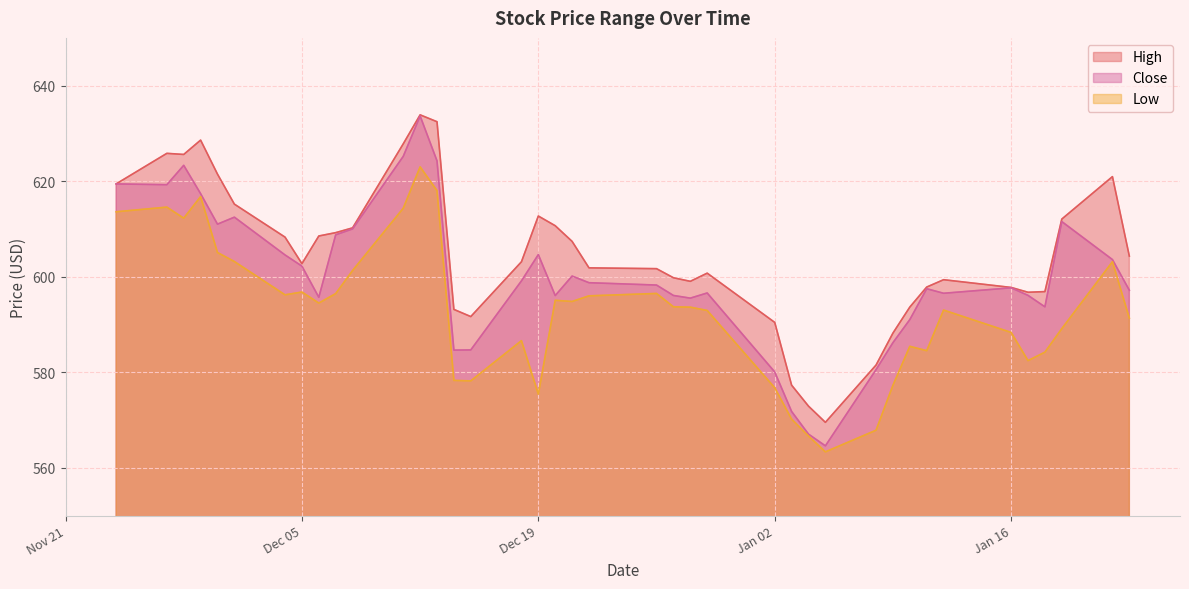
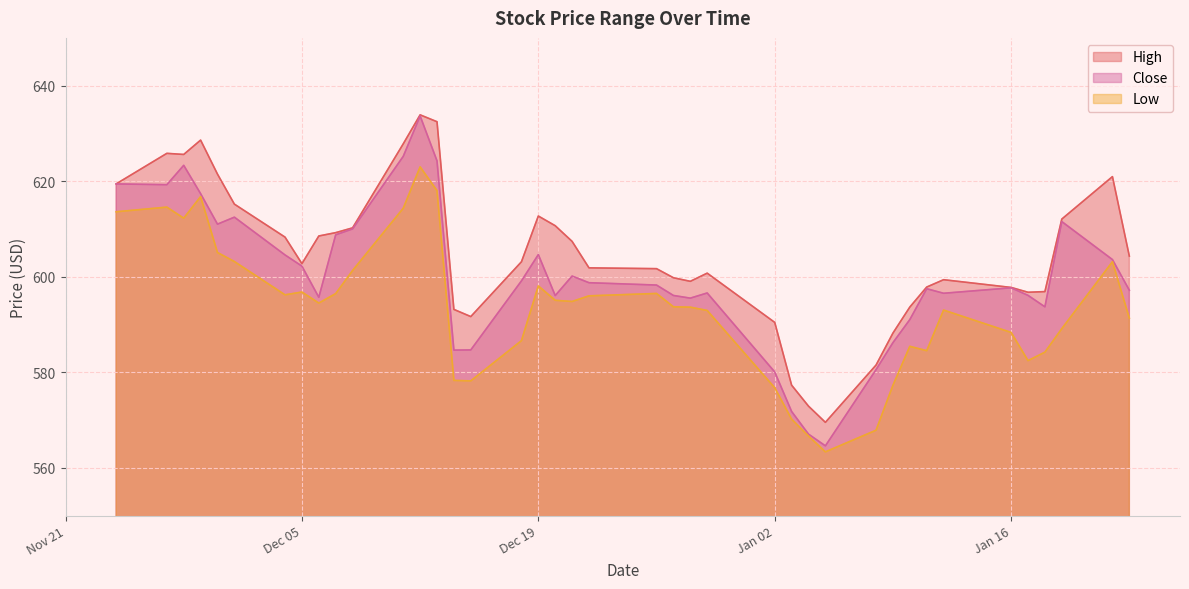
  {
    "Low": {
      "Dec 05": 597,
-     "Dec 19": 575,
+     "Dec 19": 598,
      "Jan 02": 577,
      "Jan 16": 588
    }
  }
